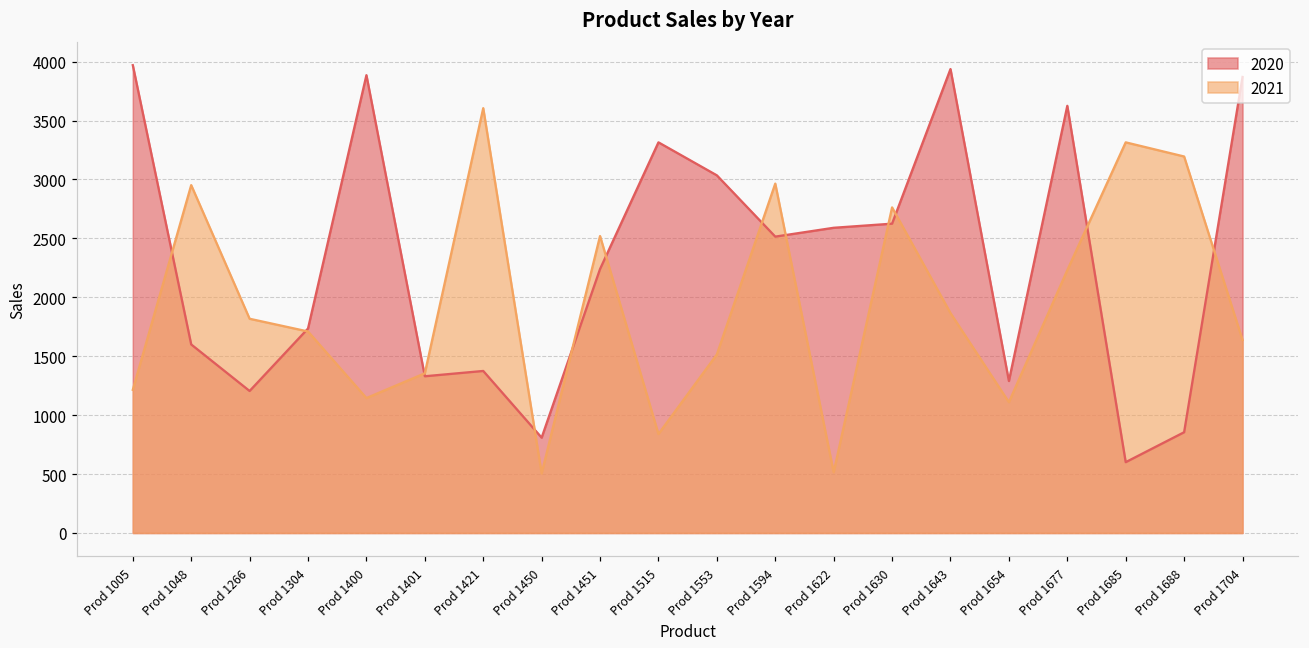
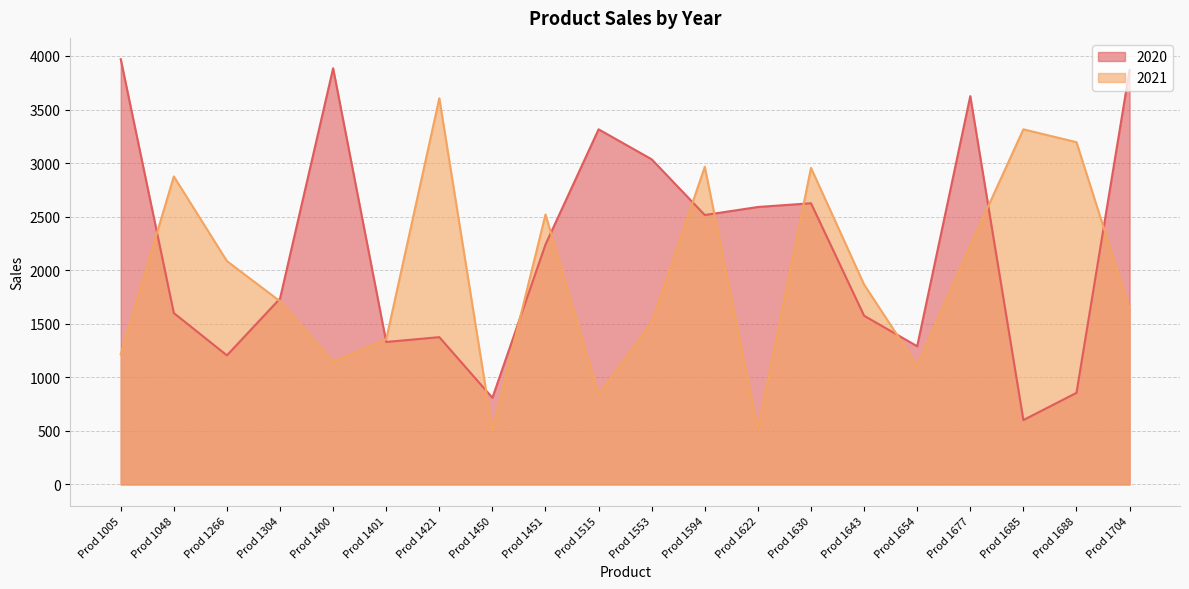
  {
    "2020": {
      "Prod 1005": 3970,
      "Prod 1048": 1600,
      "Prod 1266": 1210,
      "Prod 1304": 1740,
      "Prod 1400": 3890,
      "Prod 1401": 1330,
      "Prod 1421": 1380,
      "Prod 1450": 810,
      "Prod 1451": 2240,
      "Prod 1515": 3320,
      "Prod 1553": 3040,
      "Prod 1594": 2520,
      "Prod 1622": 2590,
      "Prod 1630": 2630,
-     "Prod 1643": 3940,
+     "Prod 1643": 1580,
      "Prod 1654": 1290,
      "Prod 1677": 3630,
      "Prod 1685": 600,
      "Prod 1688": 860
    },
    "2021": {
      "Prod 1005": 1220,
-     "Prod 1048": 2950,
-     "Prod 1266": 1820,
+     "Prod 1048": 2880,
+     "Prod 1266": 2090,
      "Prod 1304": 1710,
      "Prod 1400": 1150,
      "Prod 1401": 1360,
      "Prod 1421": 3610,
      "Prod 1450": 510,
      "Prod 1451": 2520,
      "Prod 1515": 840,
      "Prod 1553": 1520,
      "Prod 1594": 2970,
      "Prod 1622": 520,
-     "Prod 1630": 2760,
+     "Prod 1630": 2960,
      "Prod 1643": 1870,
      "Prod 1654": 1110,
      "Prod 1677": 2230,
      "Prod 1685": 3320,
      "Prod 1688": 3200,
      "Prod 1704": 1640
    }
  }
